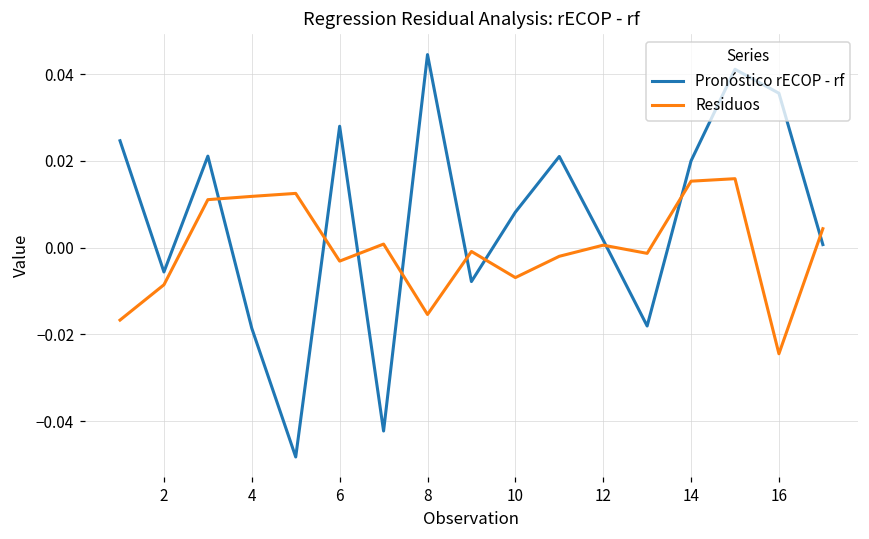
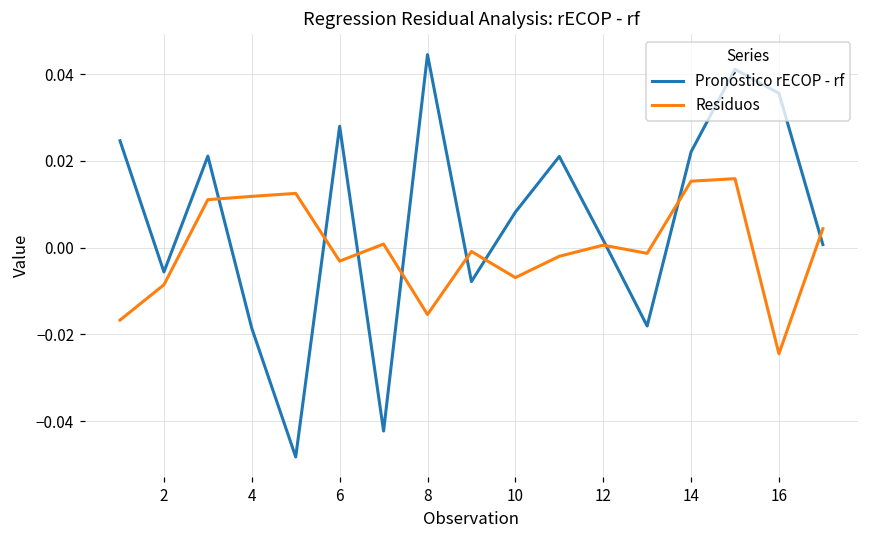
  {
    "Pronóstico rECOP - rf": {
      "2": -0.006,
      "4": -0.019,
      "6": 0.028,
      "8": 0.044,
      "10": 0.008,
      "12": 0.002,
-     "14": 0.020
+     "14": 0.022
    },
    "Residuos": {
      "2": -0.009,
      "4": 0.012,
      "6": -0.003,
      "8": -0.015,
      "10": -0.007,
      "12": 0.001,
      "14": 0.015,
      "16": -0.024
    }
  }
